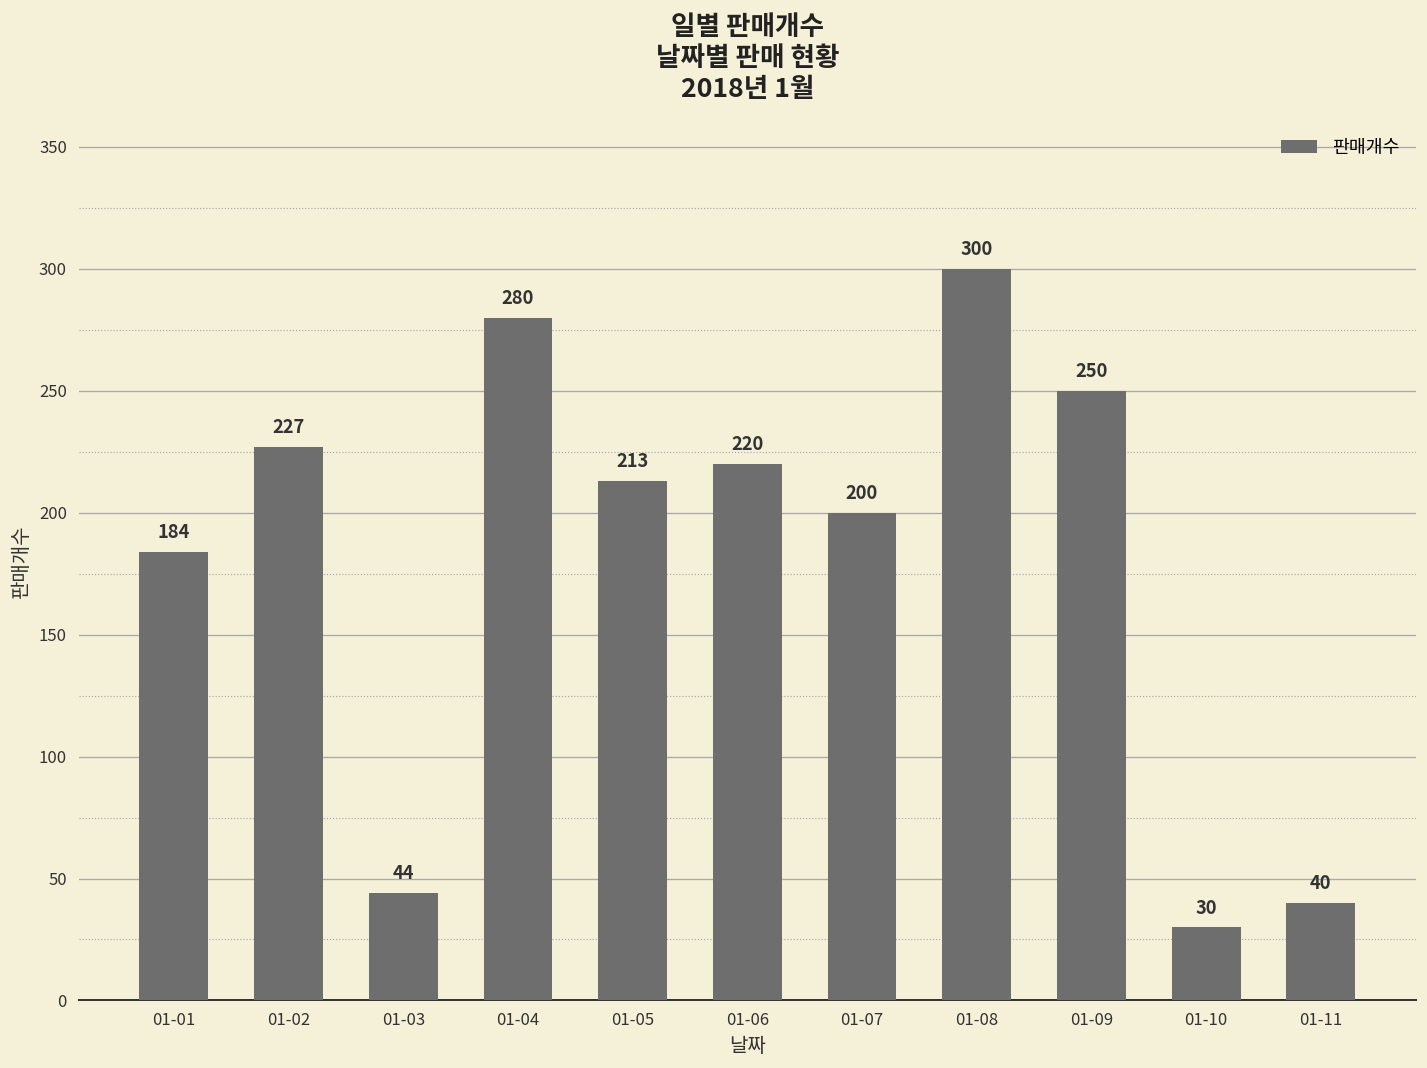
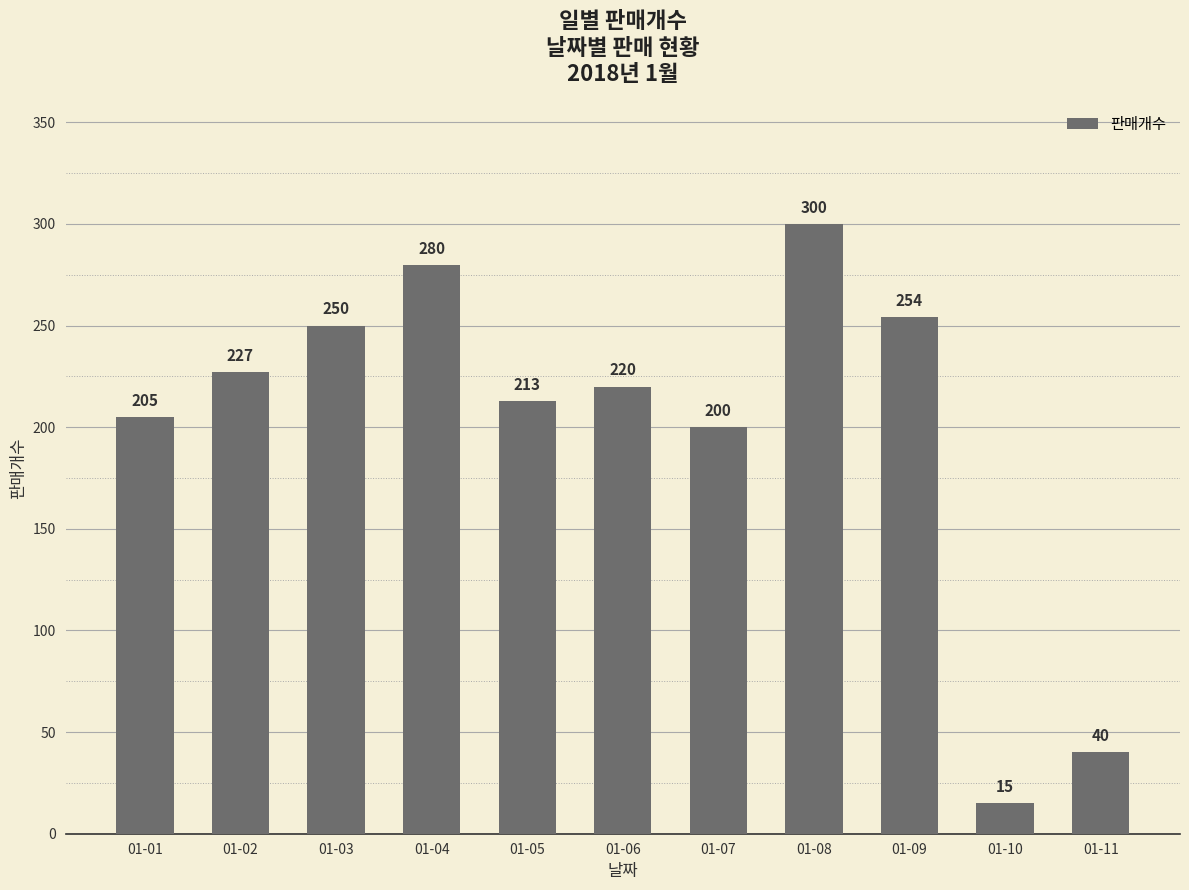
  {
-   "01-01": 184,
+   "01-01": 205,
    "01-02": 227,
-   "01-03": 44,
+   "01-03": 250,
    "01-04": 280,
    "01-05": 213,
    "01-06": 220,
    "01-07": 200,
    "01-08": 300,
-   "01-09": 250,
-   "01-10": 30,
+   "01-09": 254,
+   "01-10": 15,
    "01-11": 40
  }
